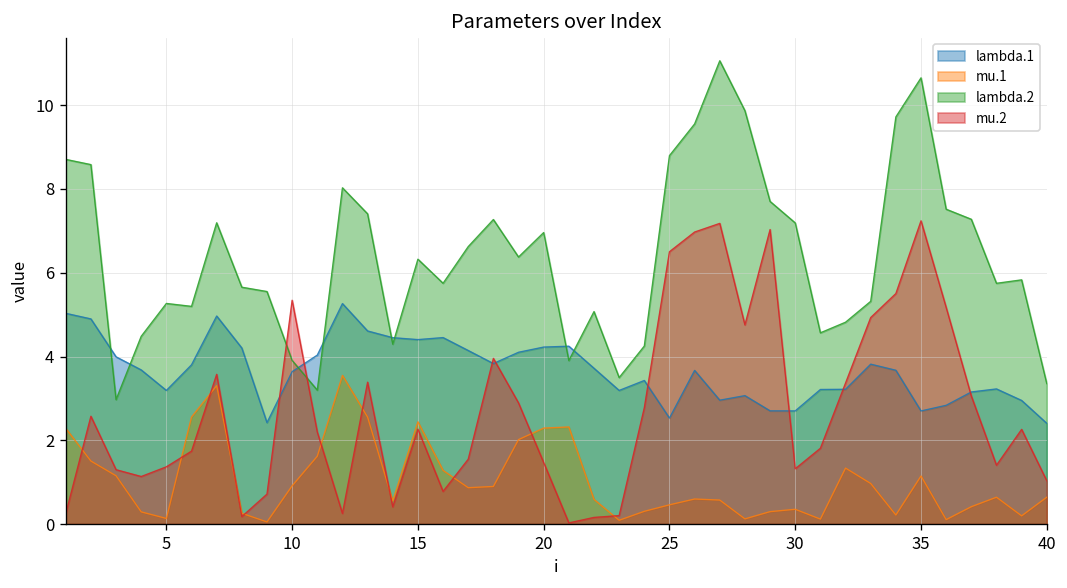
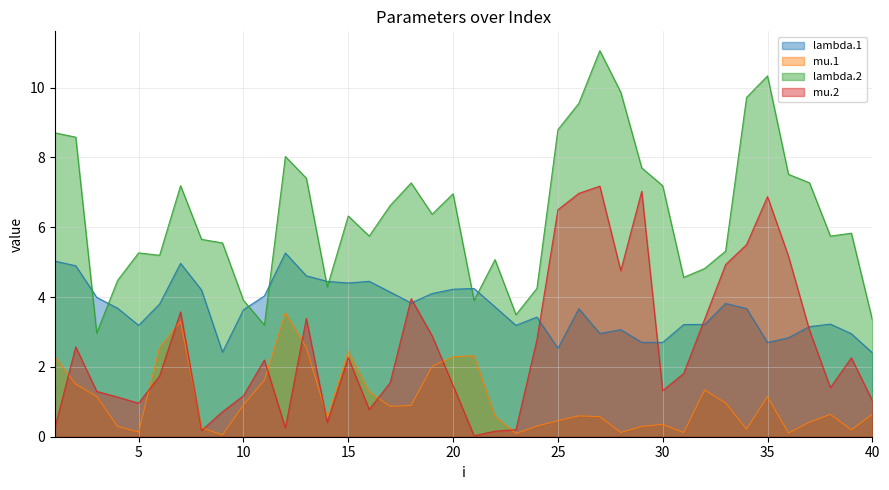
  {
    "lambda.1": {
      "5": 3.2,
      "10": 3.6,
      "15": 4.4,
      "20": 4.2,
      "25": 2.5,
      "30": 2.7,
      "35": 2.7,
      "40": 2.4
    },
    "mu.1": {
      "5": 0.1,
      "10": 0.9,
      "15": 2.4,
      "20": 2.3,
      "25": 0.5,
      "30": 0.4,
      "35": 1.1,
      "40": 0.6
    },
    "lambda.2": {
      "5": 5.3,
      "10": 3.9,
      "15": 6.3,
      "20": 7.0,
      "25": 8.8,
      "30": 7.2,
-     "35": 10.7,
+     "35": 10.3,
      "40": 3.4
    },
    "mu.2": {
-     "5": 1.4,
-     "10": 5.3,
+     "5": 1.0,
+     "10": 1.2,
      "15": 2.3,
      "20": 1.5,
      "25": 6.5,
      "30": 1.3,
-     "35": 7.2,
+     "35": 6.9,
      "40": 1.0
    }
  }
